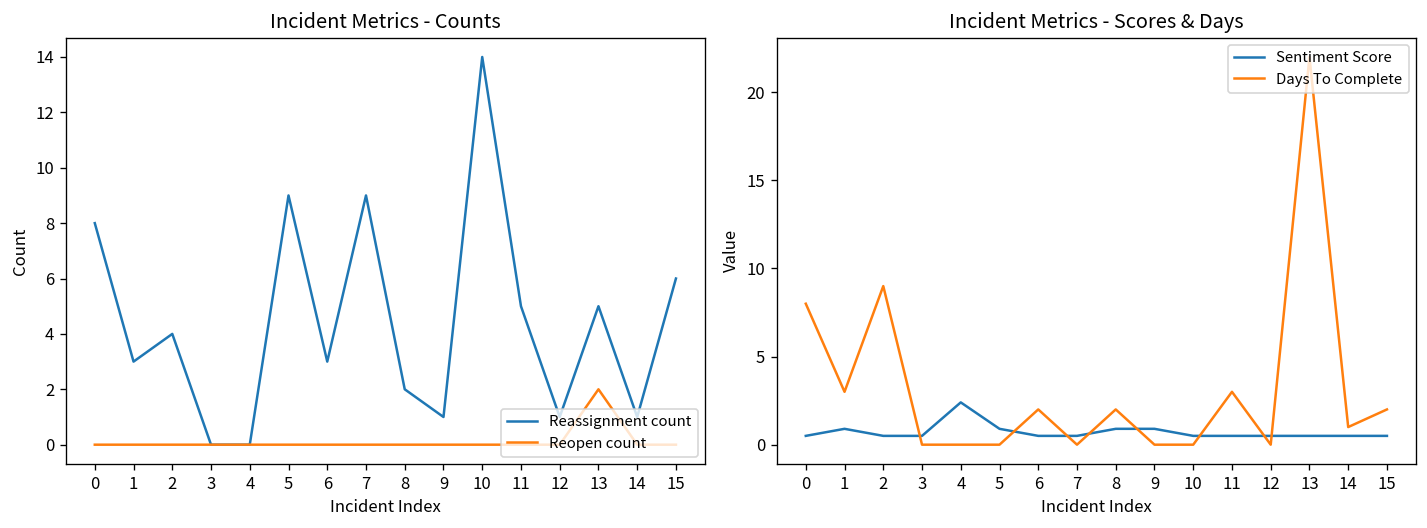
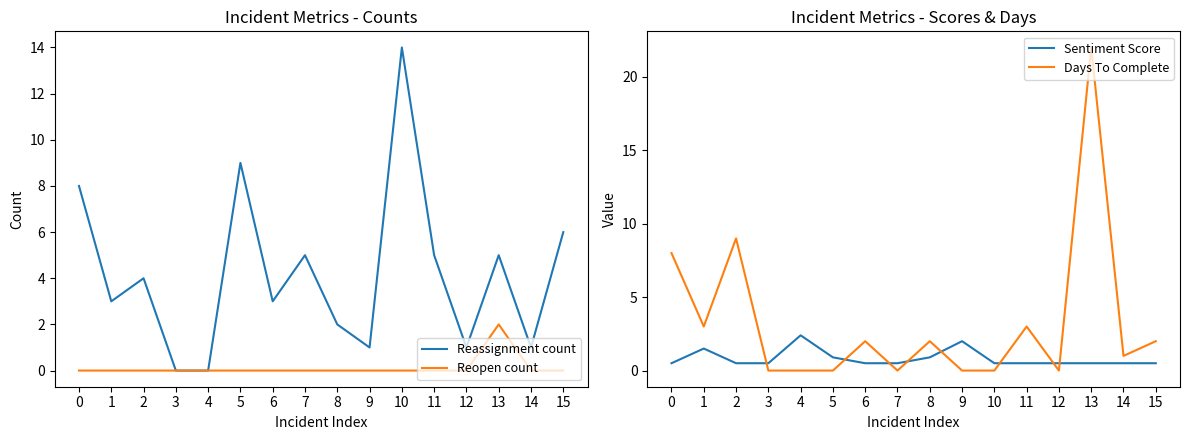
  {
    "Incident Metrics - Counts": {
      "Reassignment count": {
        "0": 8,
        "1": 3,
        "2": 4,
        "5": 9,
        "6": 3,
-       "7": 9,
+       "7": 5,
        "8": 2,
        "9": 1,
        "10": 14,
        "11": 5,
        "13": 5,
        "15": 6
      },
      "Reopen count": {
        "0": 0,
        "1": 0,
        "2": 0,
        "5": 0,
        "6": 0,
        "7": 0,
        "8": 0,
        "9": 0,
        "10": 0,
        "13": 2
      }
    },
    "Incident Metrics - Scores & Days": {
      "Sentiment Score": {
        "0": 0.5,
-       "1": 0.9,
+       "1": 1.5,
        "2": 0.5,
        "3": 0.5,
        "4": 2.4,
        "5": 0.9,
        "6": 0.5,
        "7": 0.5,
        "8": 0.9,
-       "9": 0.9,
+       "9": 2.0,
        "10": 0.5,
        "11": 0.5,
        "12": 0.5,
        "13": 0.5,
        "14": 0.5,
        "15": 0.5
      },
      "Days To Complete": {
        "0": 8.0,
        "1": 3.0,
        "2": 9.0,
        "3": 0.0,
        "4": 0.0,
        "5": 0.0,
        "6": 2.0,
        "7": 0.0,
        "8": 2.0,
        "9": 0.0,
        "10": 0.0,
        "11": 3.0,
        "12": 0.0,
        "14": 1.0,
        "15": 2.0
      }
    }
  }
